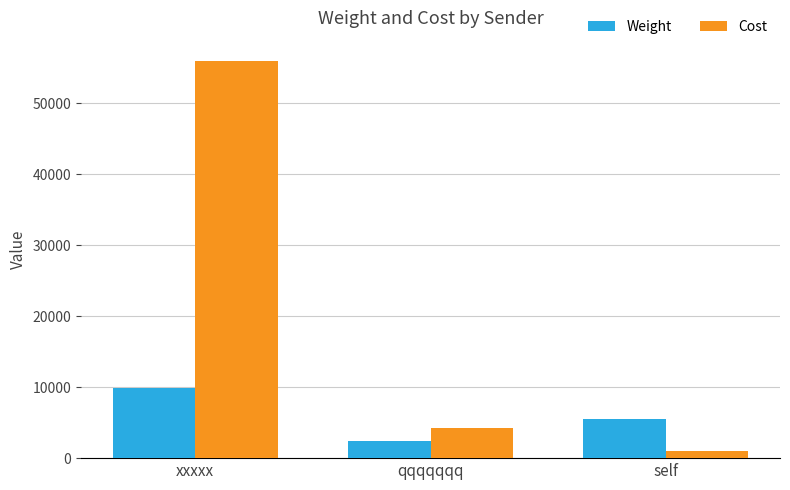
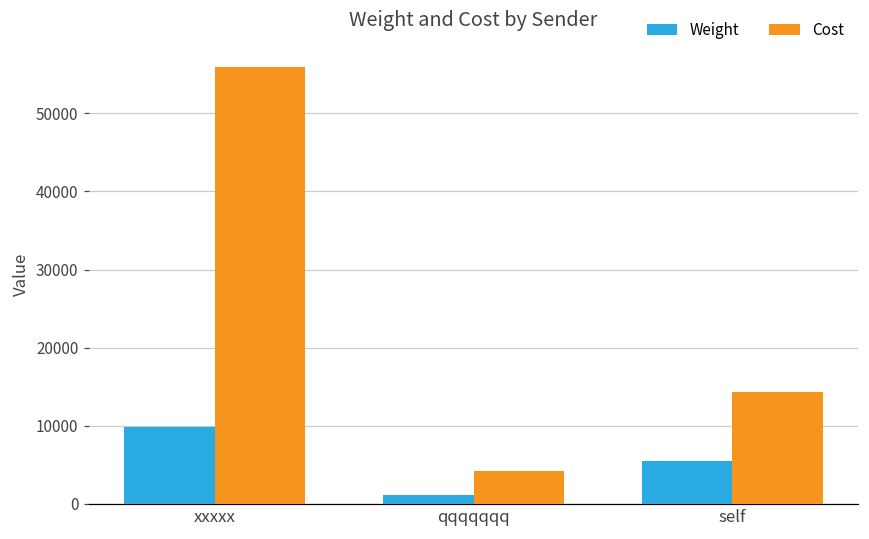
  {
    "Weight": {
      "xxxxx": 10000,
-     "qqqqqqq": 2000,
+     "qqqqqqq": 1000,
      "self": 6000
    },
    "Cost": {
      "xxxxx": 56000,
      "qqqqqqq": 4000,
-     "self": 1000
+     "self": 14000
    }
  }
